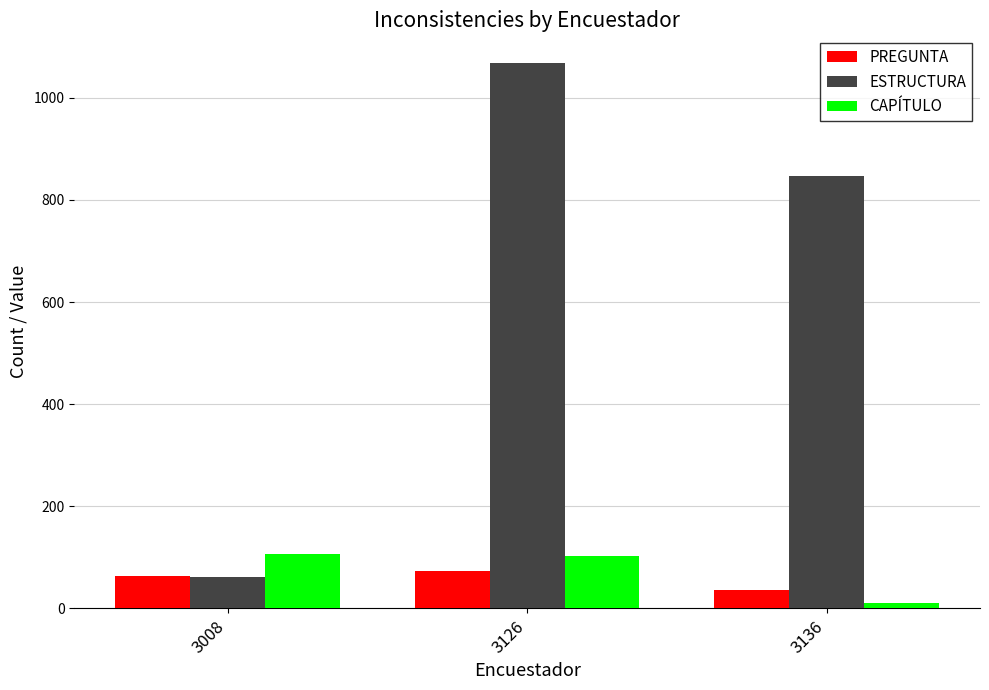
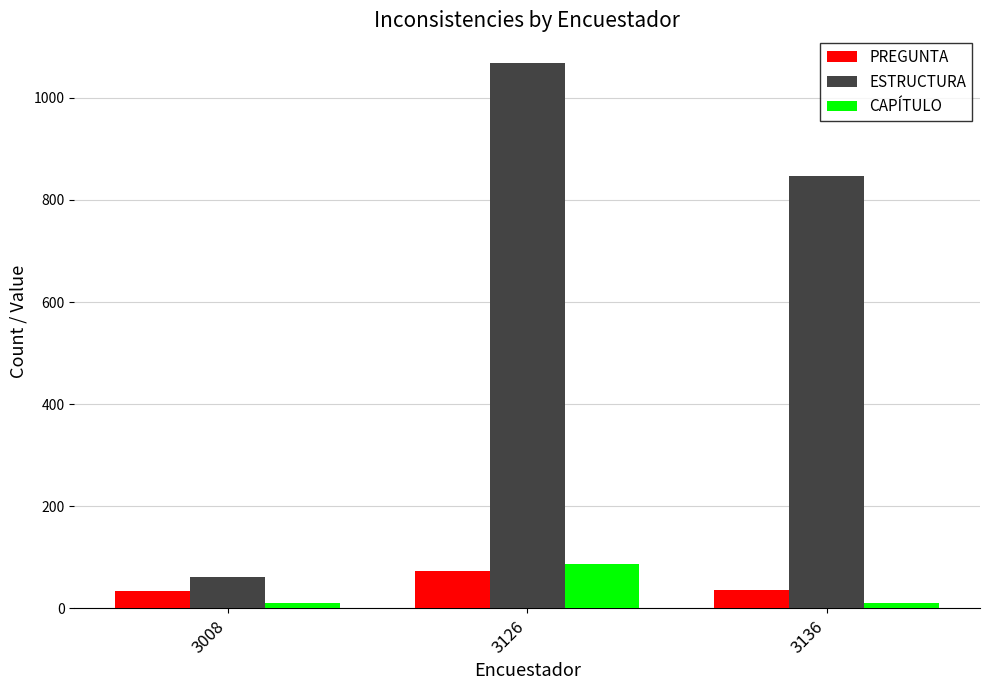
  {
    "PREGUNTA": {
-     "3008": 60,
+     "3008": 30,
      "3126": 70,
      "3136": 40
    },
    "ESTRUCTURA": {
      "3008": 60,
      "3126": 1070,
      "3136": 850
    },
    "CAPÍTULO": {
-     "3008": 110,
-     "3126": 100,
+     "3008": 10,
+     "3126": 90,
      "3136": 10
    }
  }
